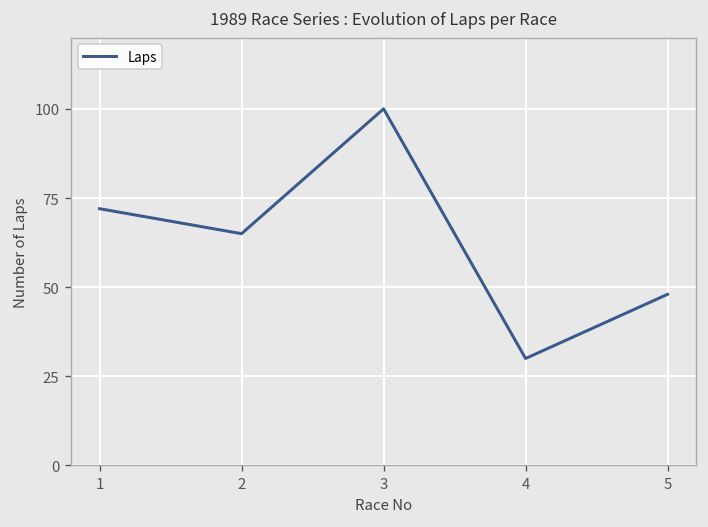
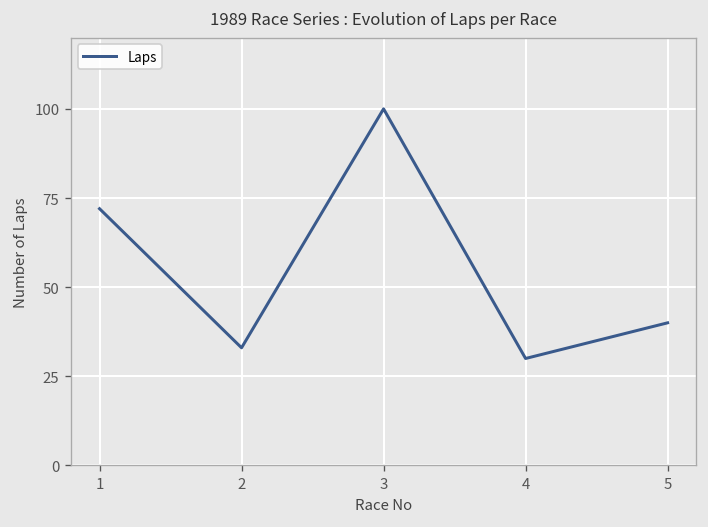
  {
    "1": 72,
-   "2": 65,
+   "2": 33,
    "3": 100,
    "4": 30,
-   "5": 48
+   "5": 40
  }
